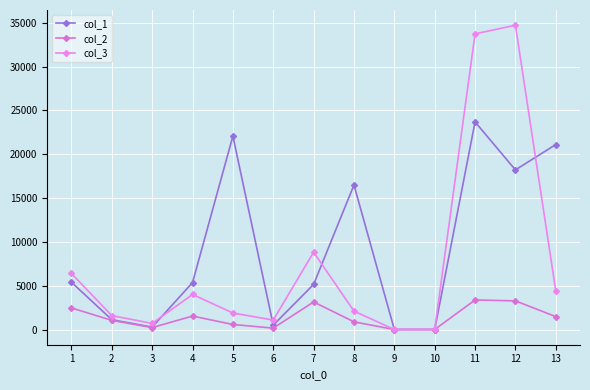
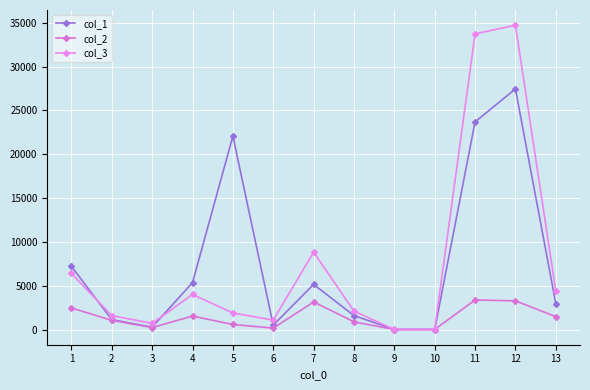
  {
    "col_1": {
-     "1": 5000,
+     "1": 7000,
      "4": 5000,
      "5": 22000,
      "6": 0,
      "7": 5000,
-     "8": 16000,
+     "8": 2000,
      "11": 24000,
-     "12": 18000,
-     "13": 21000
+     "12": 27000,
+     "13": 3000
    }
  }
